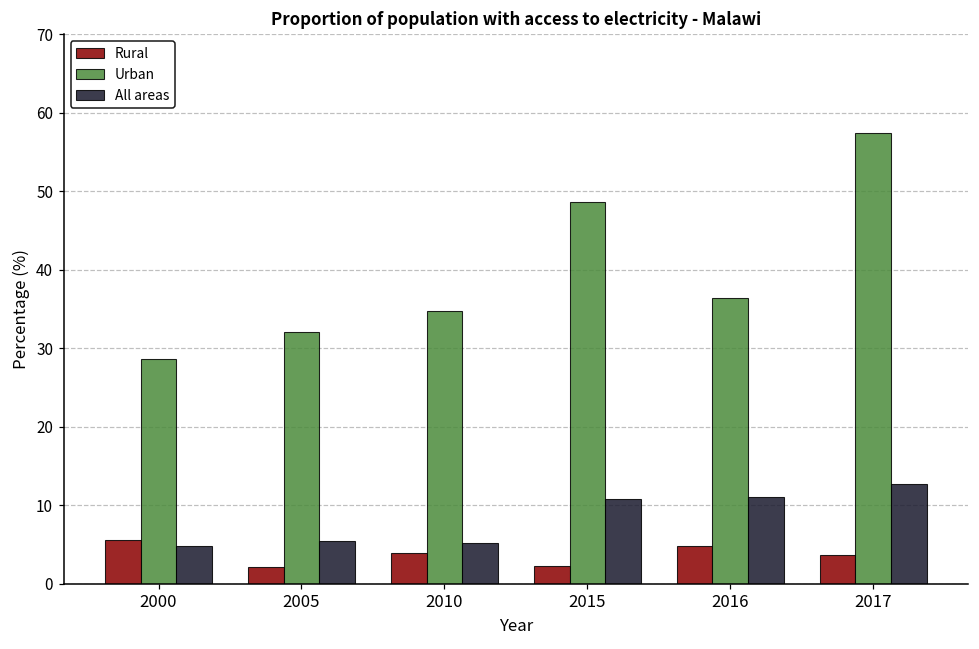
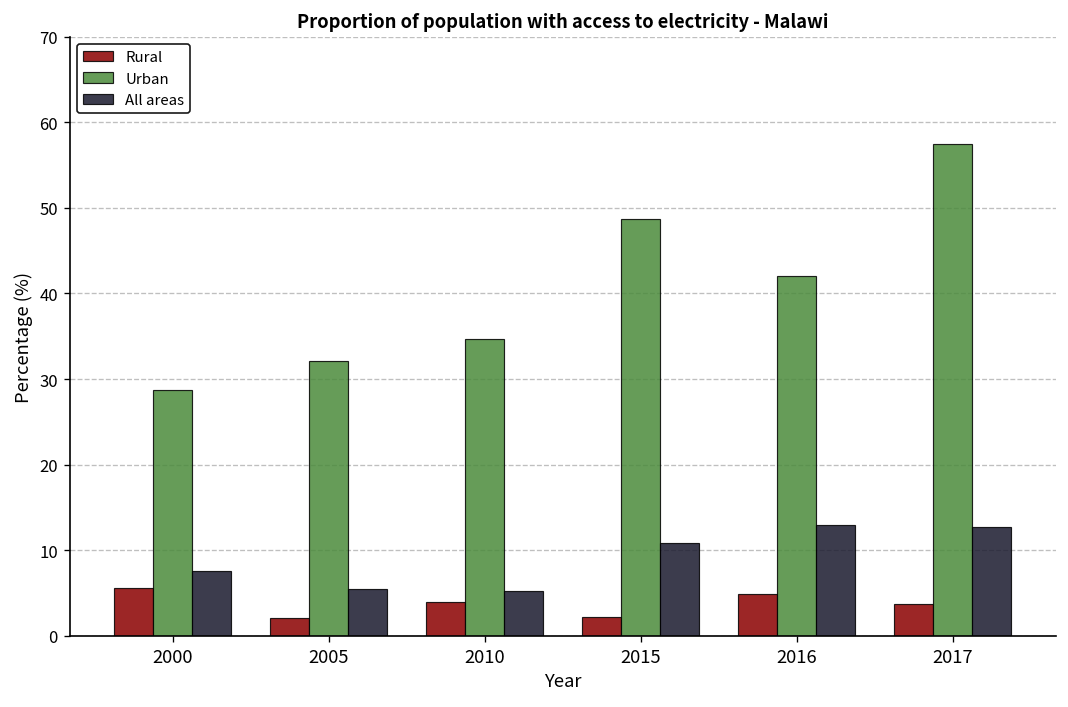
  {
    "Rural": {
      "2000": 6,
      "2005": 2,
      "2010": 4,
      "2015": 2,
      "2016": 5,
      "2017": 4
    },
    "Urban": {
      "2000": 29,
      "2005": 32,
      "2010": 35,
      "2015": 49,
-     "2016": 36,
+     "2016": 42,
      "2017": 58
    },
    "All areas": {
-     "2000": 5,
+     "2000": 8,
      "2005": 5,
      "2010": 5,
      "2015": 11,
-     "2016": 11,
+     "2016": 13,
      "2017": 13
    }
  }
